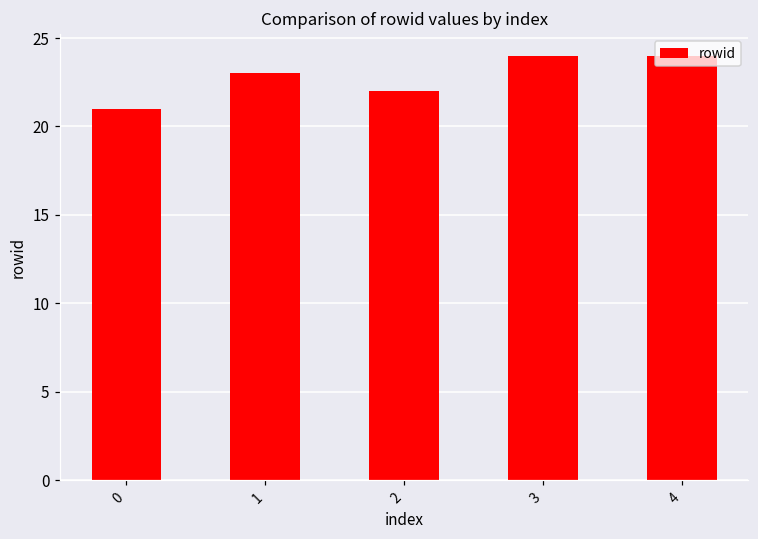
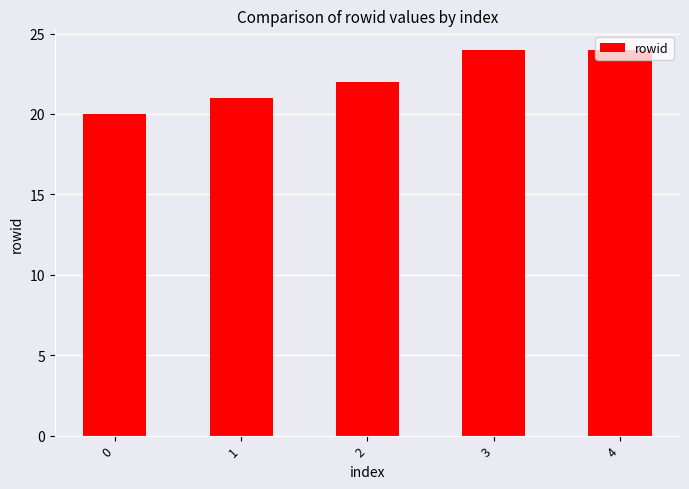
  {
-   "0": 21,
-   "1": 23,
+   "0": 20,
+   "1": 21,
    "2": 22,
    "3": 24
  }
